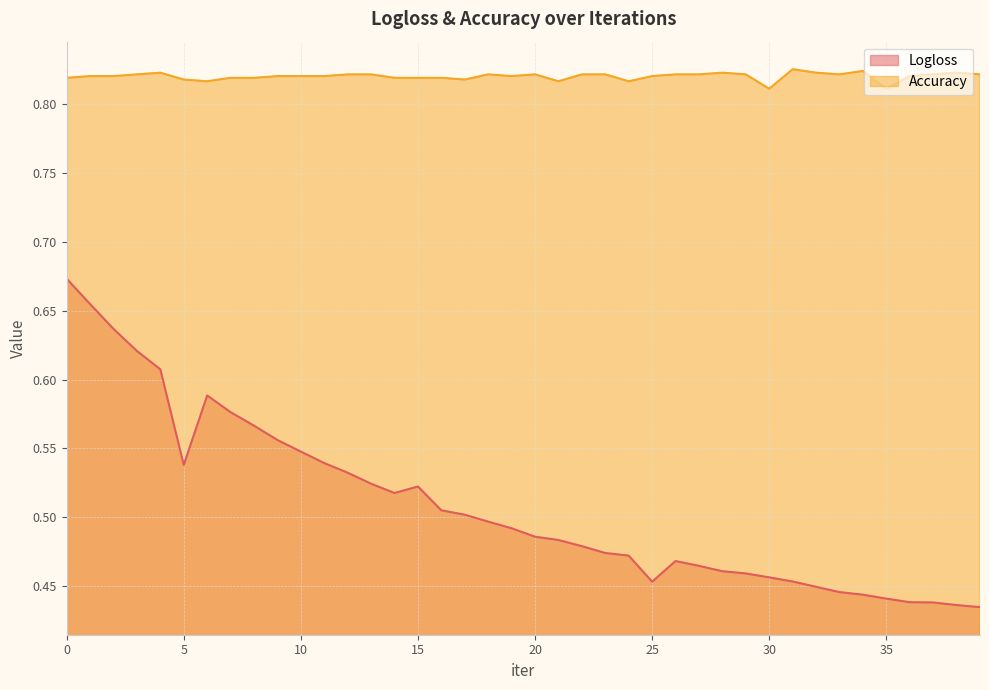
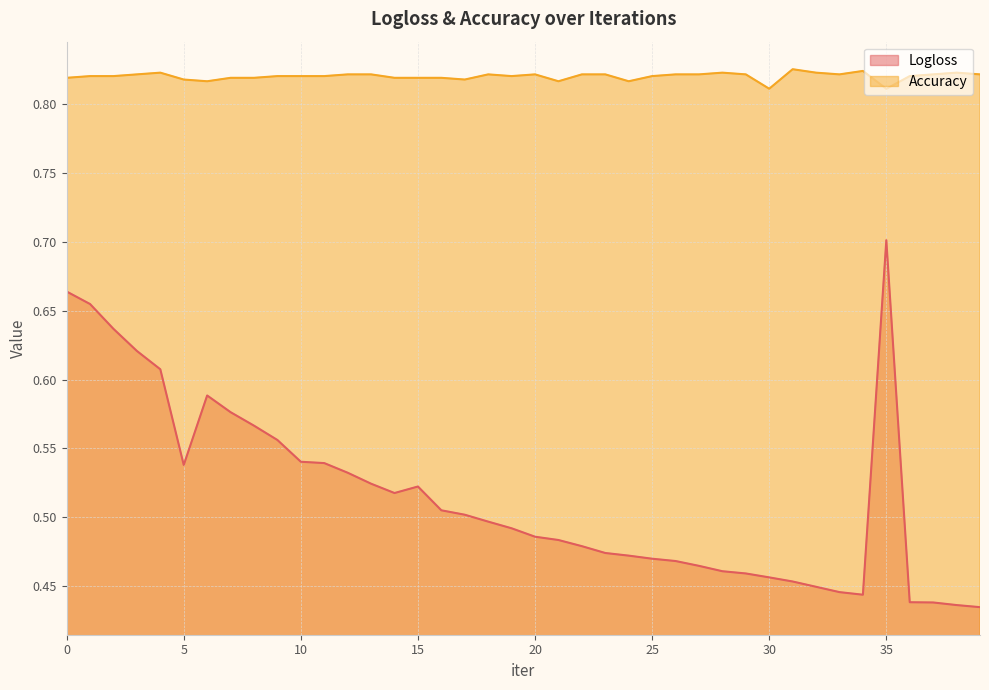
  {
    "Logloss": {
-     "0": 0.673,
+     "0": 0.664,
      "5": 0.538,
-     "10": 0.548,
+     "10": 0.540,
      "15": 0.522,
      "20": 0.486,
-     "25": 0.453,
+     "25": 0.470,
      "30": 0.456,
-     "35": 0.441
+     "35": 0.701
    },
    "Accuracy": {
      "0": 0.819,
      "5": 0.818,
      "10": 0.820,
      "15": 0.819,
      "20": 0.821,
      "25": 0.820,
      "30": 0.811
    }
  }
